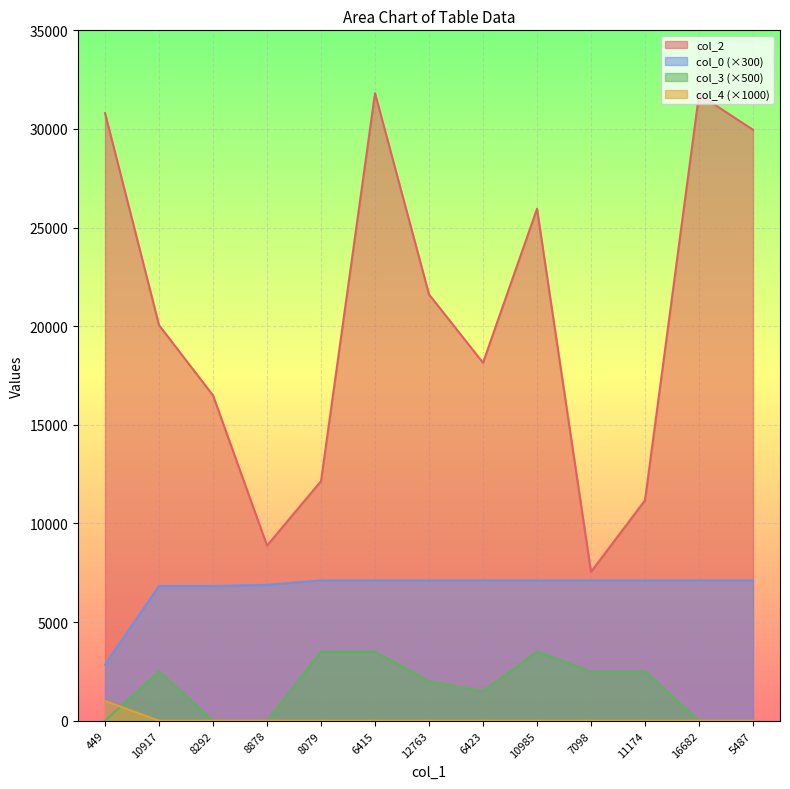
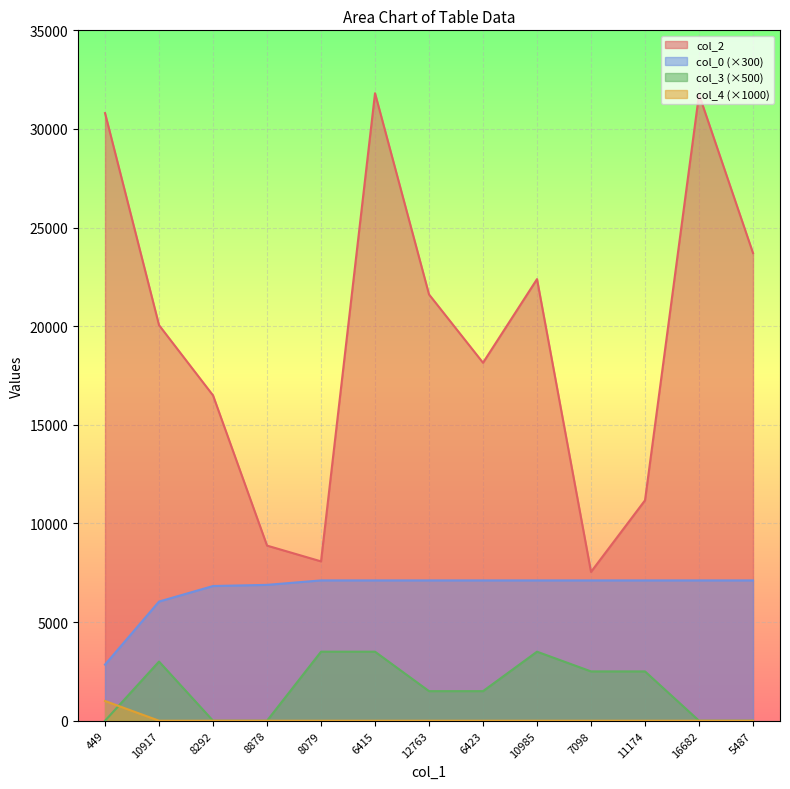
  {
    "col_2": {
      "449": 30800,
      "10917": 20100,
      "8292": 16500,
      "8878": 8900,
-     "8079": 12100,
+     "8079": 8100,
      "6415": 31800,
      "12763": 21600,
      "6423": 18100,
-     "10985": 26000,
+     "10985": 22400,
      "7098": 7500,
      "11174": 11200,
-     "5487": 30000
+     "5487": 23700
    },
    "col_0 (×300)": {
      "449": 2800,
-     "10917": 6800,
+     "10917": 6000,
      "8292": 6800,
      "8878": 6900,
      "8079": 7100,
      "6415": 7100,
      "12763": 7100,
      "6423": 7100,
      "10985": 7100,
      "7098": 7100,
      "11174": 7100,
      "16682": 7100,
      "5487": 7100
    },
    "col_3 (×500)": {
      "449": 0,
-     "10917": 2500,
+     "10917": 3000,
      "8079": 3500,
      "6415": 3500,
-     "12763": 2000,
+     "12763": 1500,
      "6423": 1500,
      "10985": 3500,
      "7098": 2500,
      "11174": 2500
    },
    "col_4 (×1000)": {
      "449": 1000,
      "10917": 0,
      "8079": 0,
      "6415": 0,
      "12763": 0,
      "6423": 0,
      "10985": 0,
      "7098": 0,
      "11174": 0
    }
  }
